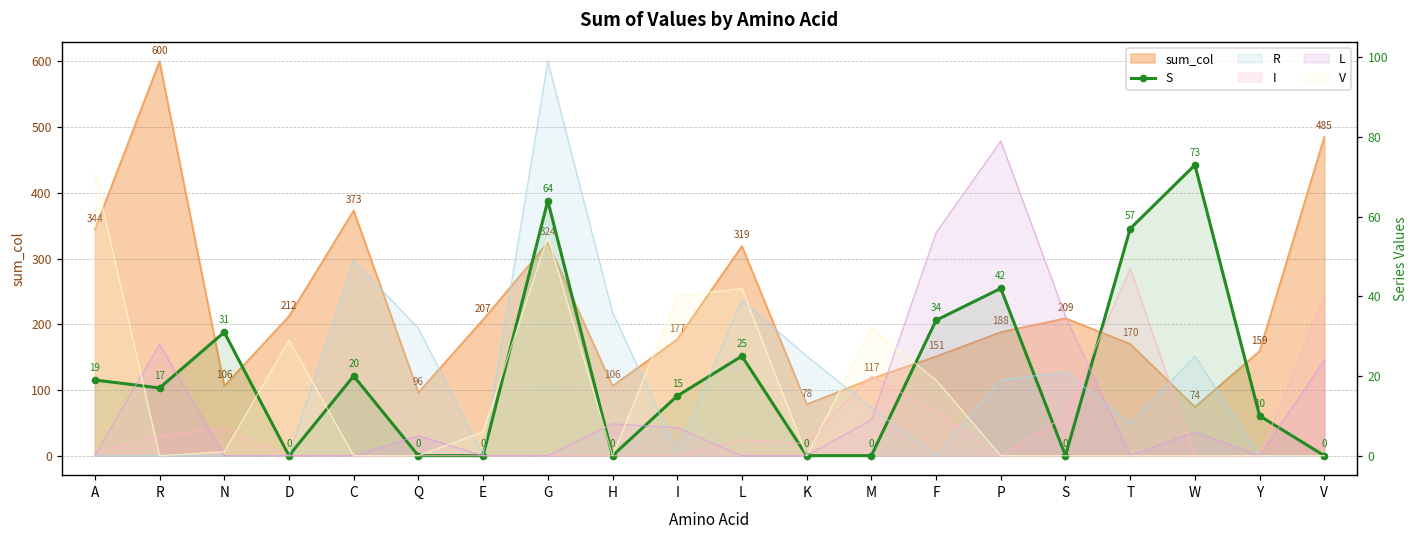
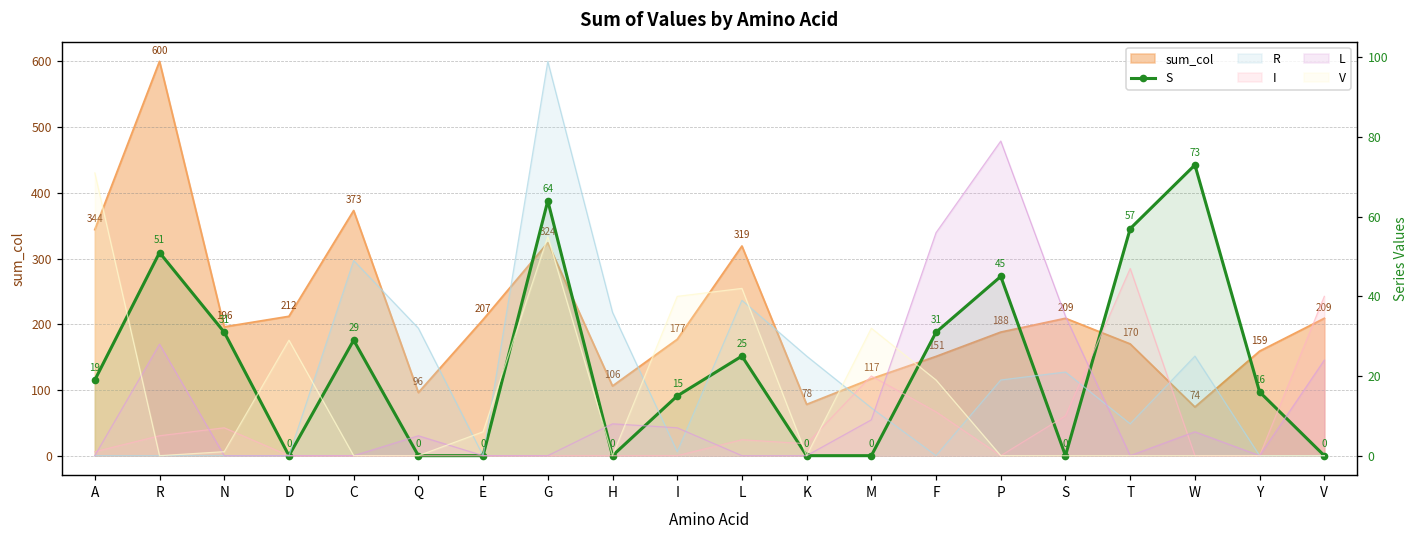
  {
    "sum_col": {
      "A": 344,
      "R": 600,
-     "N": 106,
+     "N": 196,
      "D": 212,
      "C": 373,
      "Q": 96,
      "E": 207,
      "H": 106,
      "I": 177,
      "L": 319,
      "K": 78,
      "M": 117,
      "F": 151,
      "P": 188,
      "S": 209,
      "T": 170,
      "W": 74,
      "Y": 159,
-     "V": 485
+     "V": 209
    },
    "S": {
      "A": 19,
-     "R": 17,
+     "R": 51,
      "N": 31,
-     "C": 20,
+     "C": 29,
      "G": 64,
      "I": 15,
      "L": 25,
      "M": 0,
-     "F": 34,
-     "P": 42,
+     "F": 31,
+     "P": 45,
      "T": 57,
      "W": 73,
-     "Y": 10
+     "Y": 16
    }
  }
